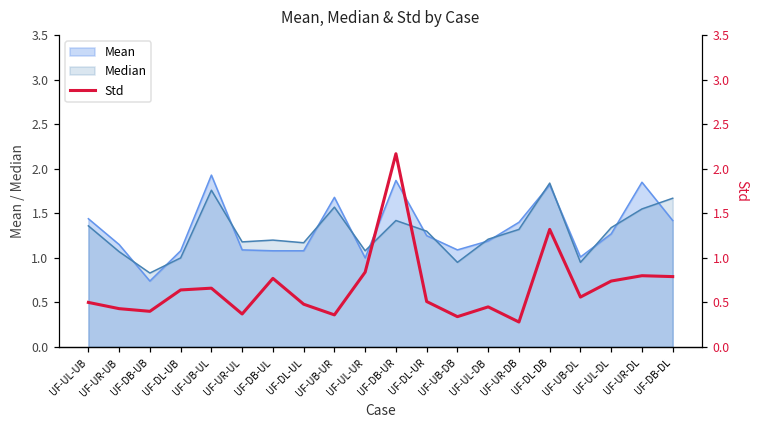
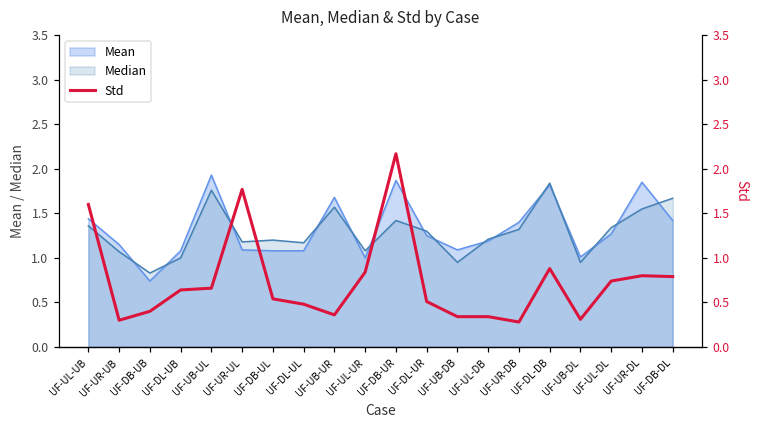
  {
    "Std": {
-     "UF-UL-UB": 0.5,
-     "UF-UR-UB": 0.4,
+     "UF-UL-UB": 1.6,
+     "UF-UR-UB": 0.3,
      "UF-DB-UB": 0.4,
      "UF-DL-UB": 0.6,
      "UF-UB-UL": 0.7,
-     "UF-UR-UL": 0.4,
-     "UF-DB-UL": 0.8,
+     "UF-UR-UL": 1.8,
+     "UF-DB-UL": 0.5,
      "UF-DL-UL": 0.5,
      "UF-UB-UR": 0.4,
      "UF-UL-UR": 0.8,
      "UF-DB-UR": 2.2,
      "UF-DL-UR": 0.5,
      "UF-UB-DB": 0.3,
-     "UF-UL-DB": 0.5,
+     "UF-UL-DB": 0.3,
      "UF-UR-DB": 0.3,
-     "UF-DL-DB": 1.3,
-     "UF-UB-DL": 0.6,
+     "UF-DL-DB": 0.9,
+     "UF-UB-DL": 0.3,
      "UF-UL-DL": 0.7,
      "UF-UR-DL": 0.8,
      "UF-DB-DL": 0.8
    }
  }
